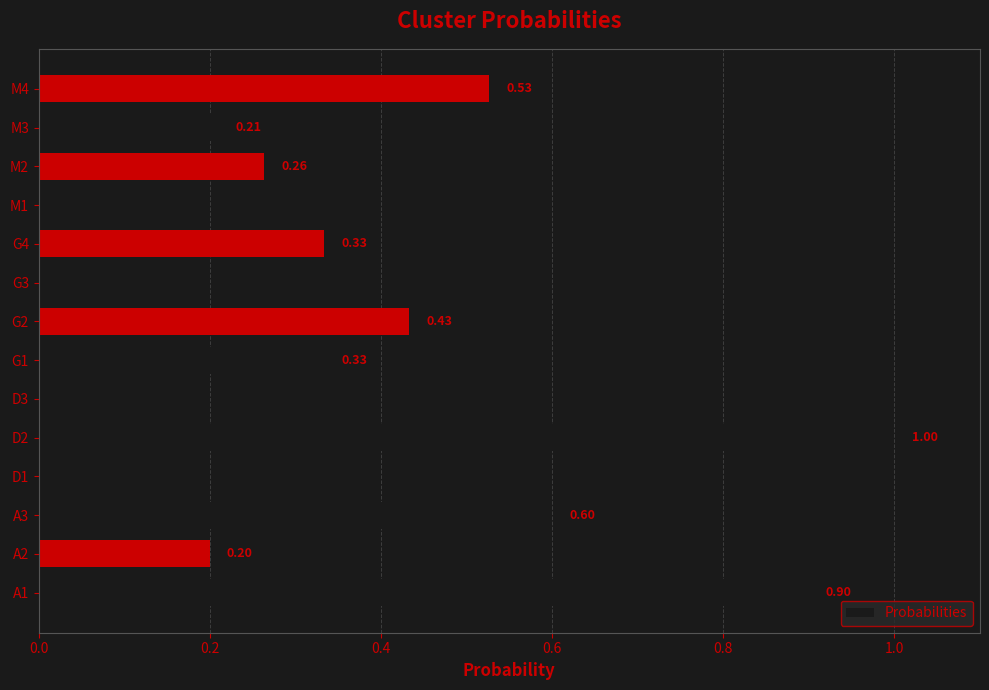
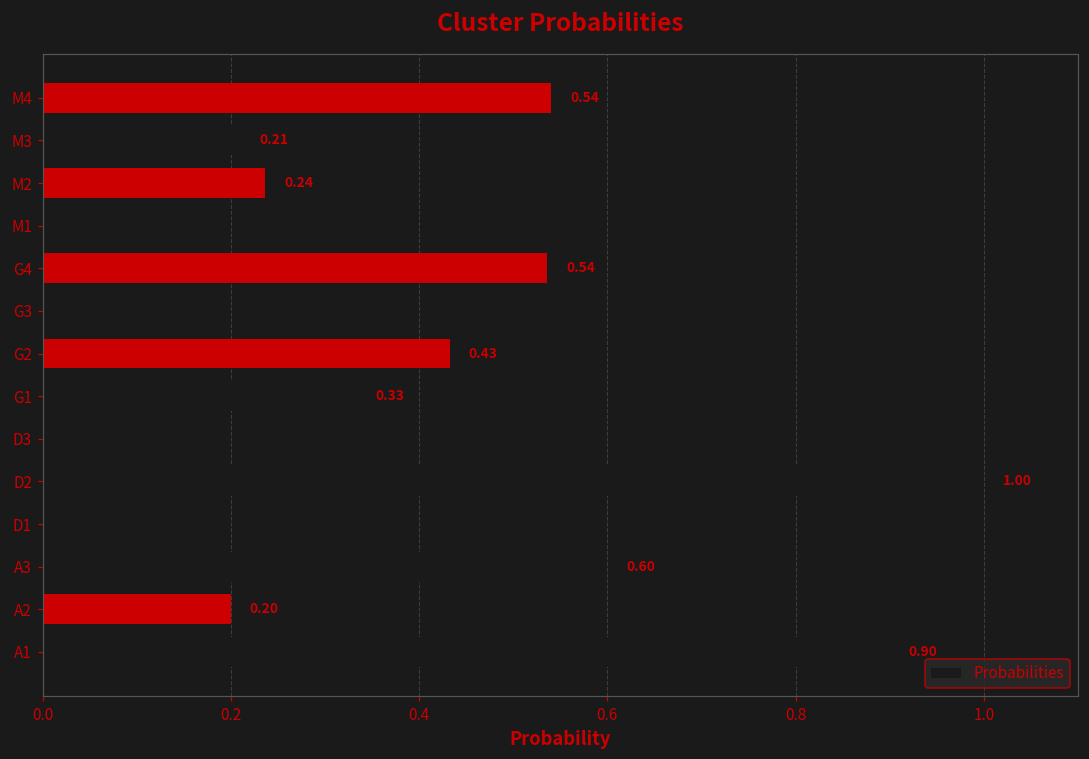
  {
-   "M4": 0.53,
+   "M4": 0.54,
    "M3": 0.21,
-   "M2": 0.26,
-   "G4": 0.33,
+   "M2": 0.24,
+   "G4": 0.54,
    "G2": 0.43,
    "G1": 0.33,
    "D2": 1.00,
    "A3": 0.60,
    "A2": 0.20,
    "A1": 0.90
  }
